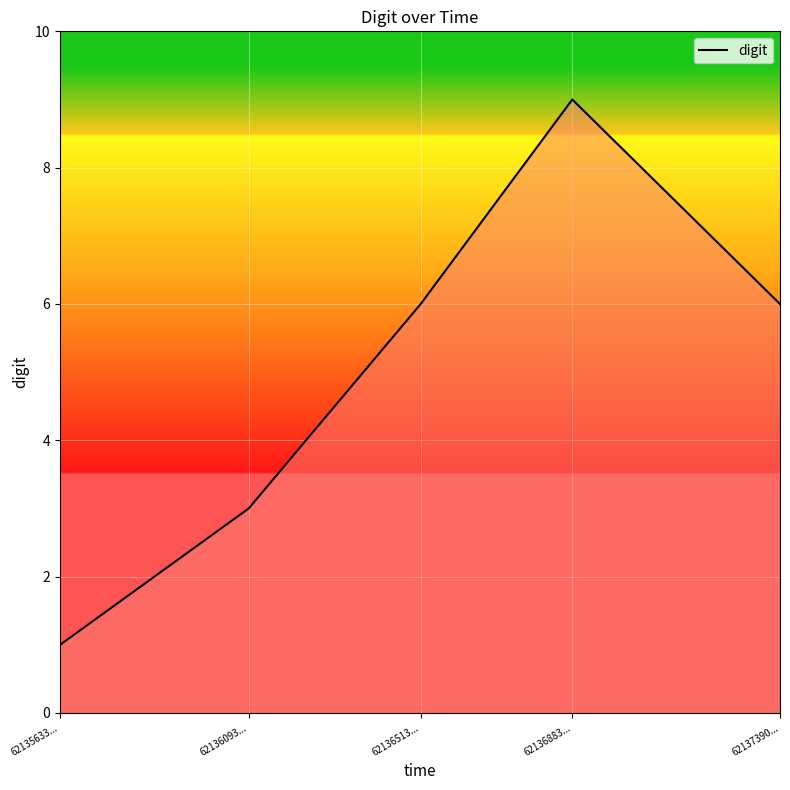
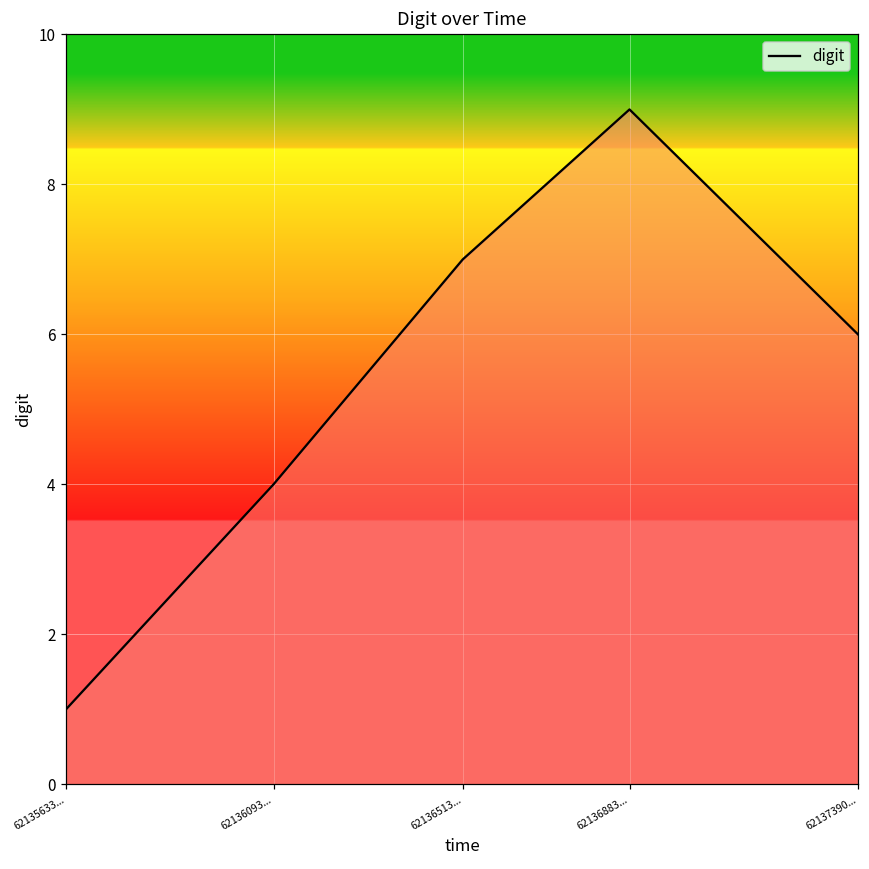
  {
    "62135633...": 1,
-   "62136093...": 3,
-   "62136513...": 6,
+   "62136093...": 4,
+   "62136513...": 7,
    "62136883...": 9,
    "62137390...": 6
  }
